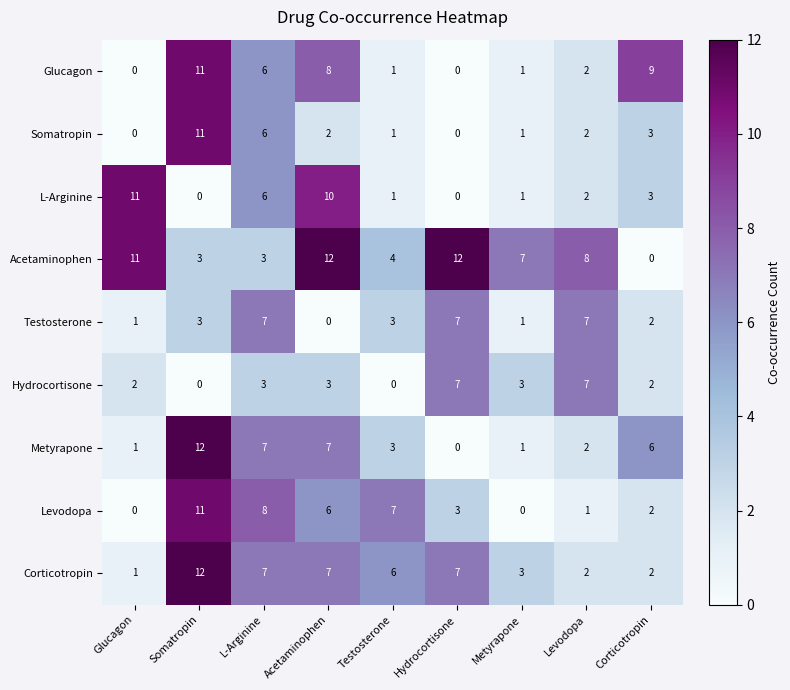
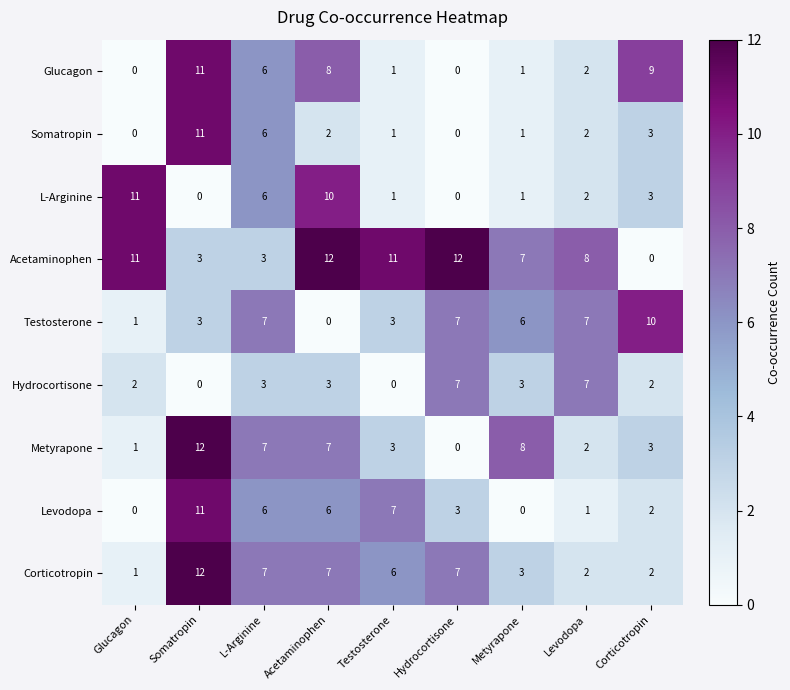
  {
    "Glucagon": {
      "Glucagon": 0,
      "Somatropin": 11,
      "L-Arginine": 6,
      "Acetaminophen": 8,
      "Testosterone": 1,
      "Hydrocortisone": 0,
      "Metyrapone": 1,
      "Levodopa": 2,
      "Corticotropin": 9
    },
    "Somatropin": {
      "Glucagon": 0,
      "Somatropin": 11,
      "L-Arginine": 6,
      "Acetaminophen": 2,
      "Testosterone": 1,
      "Hydrocortisone": 0,
      "Metyrapone": 1,
      "Levodopa": 2,
      "Corticotropin": 3
    },
    "L-Arginine": {
      "Glucagon": 11,
      "Somatropin": 0,
      "L-Arginine": 6,
      "Acetaminophen": 10,
      "Testosterone": 1,
      "Hydrocortisone": 0,
      "Metyrapone": 1,
      "Levodopa": 2,
      "Corticotropin": 3
    },
    "Acetaminophen": {
      "Glucagon": 11,
      "Somatropin": 3,
      "L-Arginine": 3,
      "Acetaminophen": 12,
-     "Testosterone": 4,
+     "Testosterone": 11,
      "Hydrocortisone": 12,
      "Metyrapone": 7,
      "Levodopa": 8,
      "Corticotropin": 0
    },
    "Testosterone": {
      "Glucagon": 1,
      "Somatropin": 3,
      "L-Arginine": 7,
      "Acetaminophen": 0,
      "Testosterone": 3,
      "Hydrocortisone": 7,
-     "Metyrapone": 1,
+     "Metyrapone": 6,
      "Levodopa": 7,
-     "Corticotropin": 2
+     "Corticotropin": 10
    },
    "Hydrocortisone": {
      "Glucagon": 2,
      "Somatropin": 0,
      "L-Arginine": 3,
      "Acetaminophen": 3,
      "Testosterone": 0,
      "Hydrocortisone": 7,
      "Metyrapone": 3,
      "Levodopa": 7,
      "Corticotropin": 2
    },
    "Metyrapone": {
      "Glucagon": 1,
      "Somatropin": 12,
      "L-Arginine": 7,
      "Acetaminophen": 7,
      "Testosterone": 3,
      "Hydrocortisone": 0,
-     "Metyrapone": 1,
+     "Metyrapone": 8,
      "Levodopa": 2,
-     "Corticotropin": 6
+     "Corticotropin": 3
    },
    "Levodopa": {
      "Glucagon": 0,
      "Somatropin": 11,
-     "L-Arginine": 8,
+     "L-Arginine": 6,
      "Acetaminophen": 6,
      "Testosterone": 7,
      "Hydrocortisone": 3,
      "Metyrapone": 0,
      "Levodopa": 1,
      "Corticotropin": 2
    },
    "Corticotropin": {
      "Glucagon": 1,
      "Somatropin": 12,
      "L-Arginine": 7,
      "Acetaminophen": 7,
      "Testosterone": 6,
      "Hydrocortisone": 7,
      "Metyrapone": 3,
      "Levodopa": 2,
      "Corticotropin": 2
    }
  }
